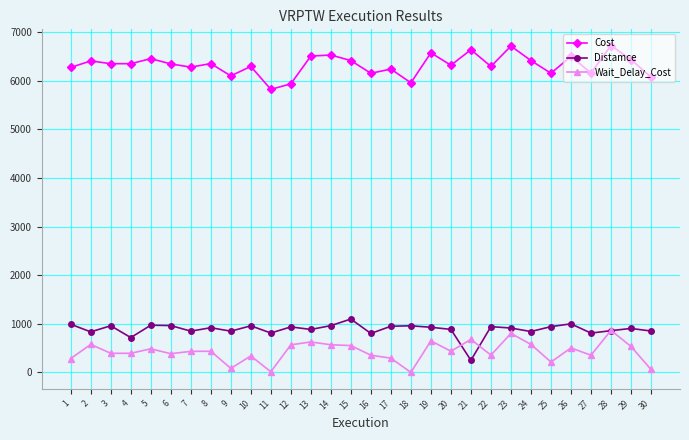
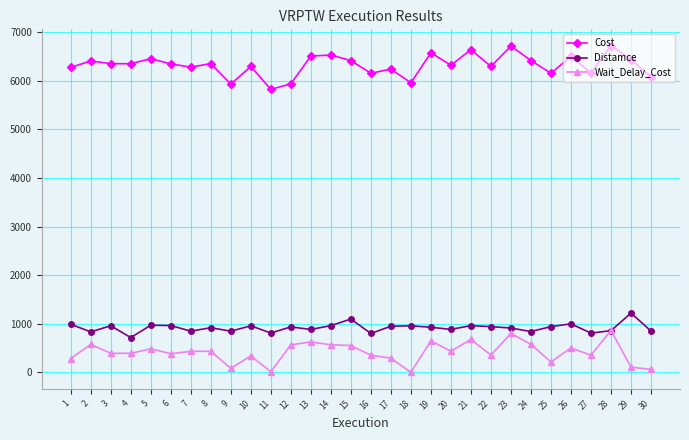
  {
    "Cost": {
      "1": 6300,
      "2": 6400,
      "3": 6400,
      "4": 6400,
      "5": 6500,
      "6": 6300,
      "7": 6300,
      "8": 6400,
-     "9": 6100,
+     "9": 5900,
      "10": 6300,
      "11": 5800,
      "12": 5900,
      "13": 6500,
      "14": 6500,
      "15": 6400,
      "16": 6200,
      "17": 6200,
      "18": 6000,
      "19": 6600,
      "20": 6300,
      "21": 6600,
      "22": 6300,
      "23": 6700,
      "24": 6400,
      "25": 6200
    },
    "Distamce": {
      "1": 1000,
      "2": 800,
      "3": 1000,
      "4": 700,
      "5": 1000,
      "6": 1000,
      "7": 800,
      "8": 900,
      "9": 800,
      "10": 1000,
      "11": 800,
      "12": 900,
      "13": 900,
      "14": 1000,
      "15": 1100,
      "16": 800,
      "17": 900,
      "18": 1000,
      "19": 900,
      "20": 900,
-     "21": 200,
+     "21": 1000,
      "22": 900,
      "23": 900,
      "24": 800,
      "25": 900,
      "26": 1000,
      "27": 800,
-     "29": 900,
+     "29": 1200,
      "30": 900
    },
    "Wait_Delay_Cost": {
      "1": 300,
      "2": 600,
      "3": 400,
      "4": 400,
      "5": 500,
      "6": 400,
      "7": 400,
      "8": 400,
      "9": 100,
      "10": 300,
      "11": 0,
      "12": 600,
      "13": 600,
      "14": 600,
      "15": 600,
      "16": 400,
      "17": 300,
      "18": 0,
      "19": 600,
      "20": 400,
      "21": 700,
      "22": 400,
      "23": 800,
      "24": 600,
      "25": 200,
      "26": 500,
      "27": 400,
-     "29": 500,
+     "29": 100,
      "30": 100
    }
  }
